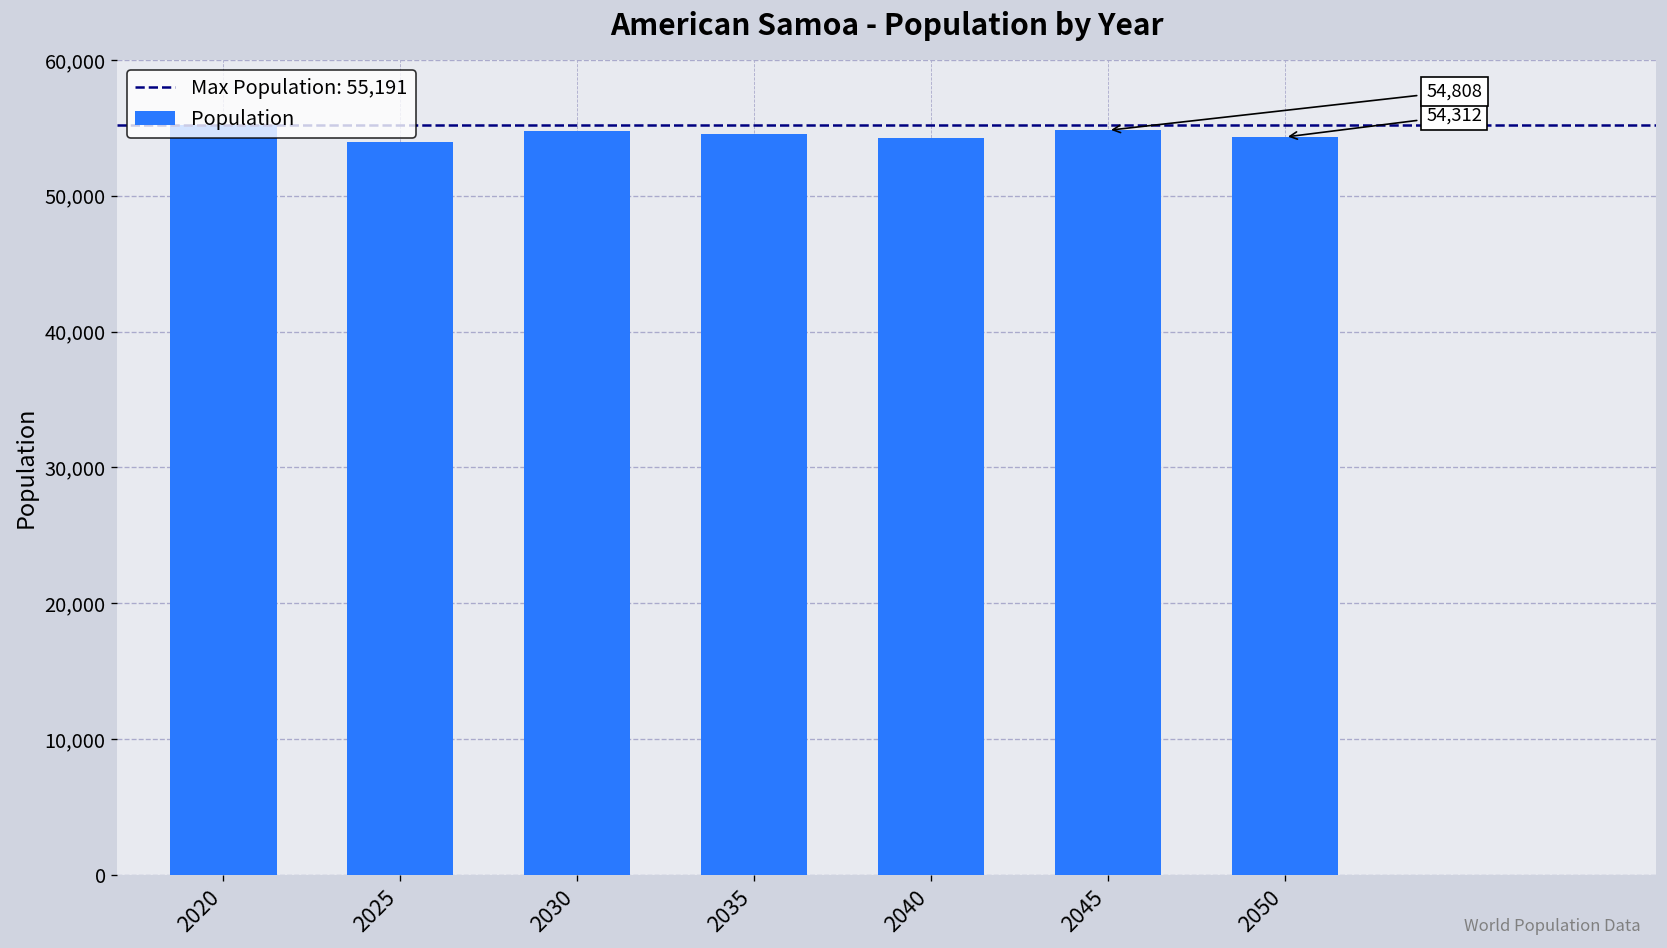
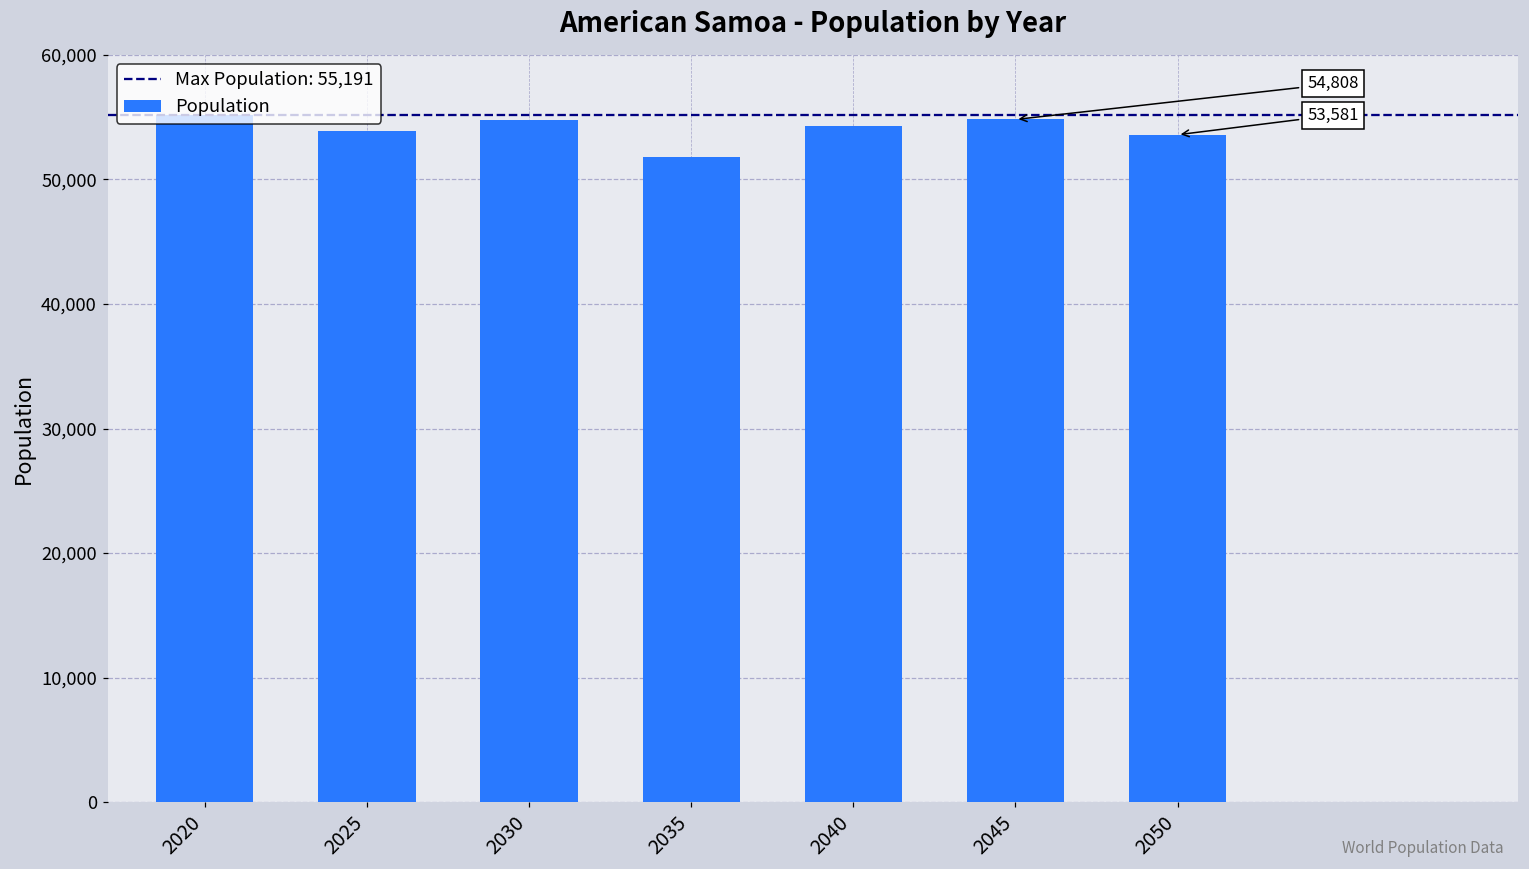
  {
-   "2035": "54,500",
-   "2050": "54,312"
+   "2035": "51,800",
+   "2050": "53,581"
  }
